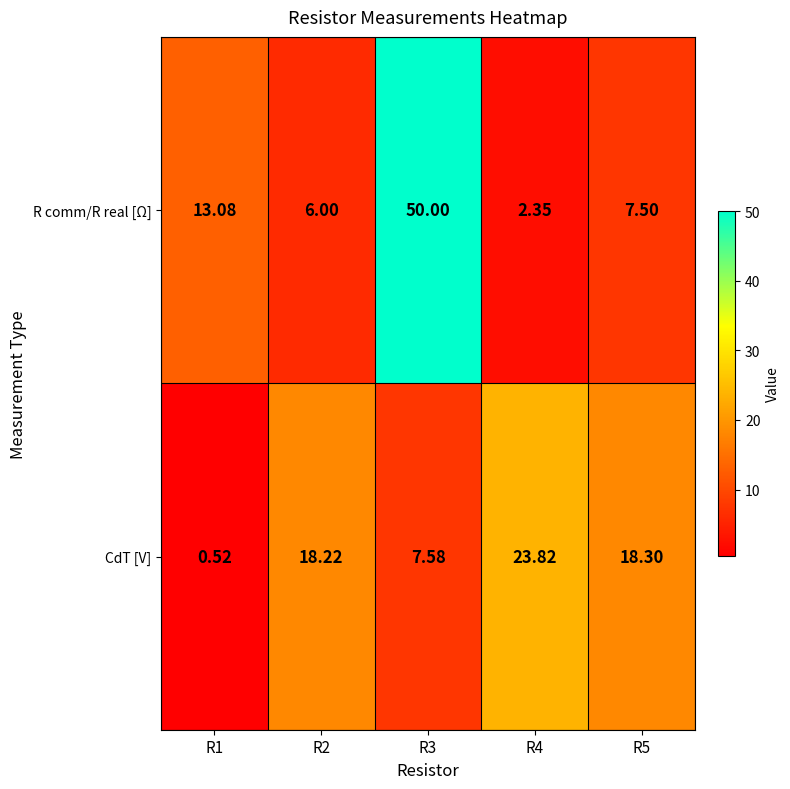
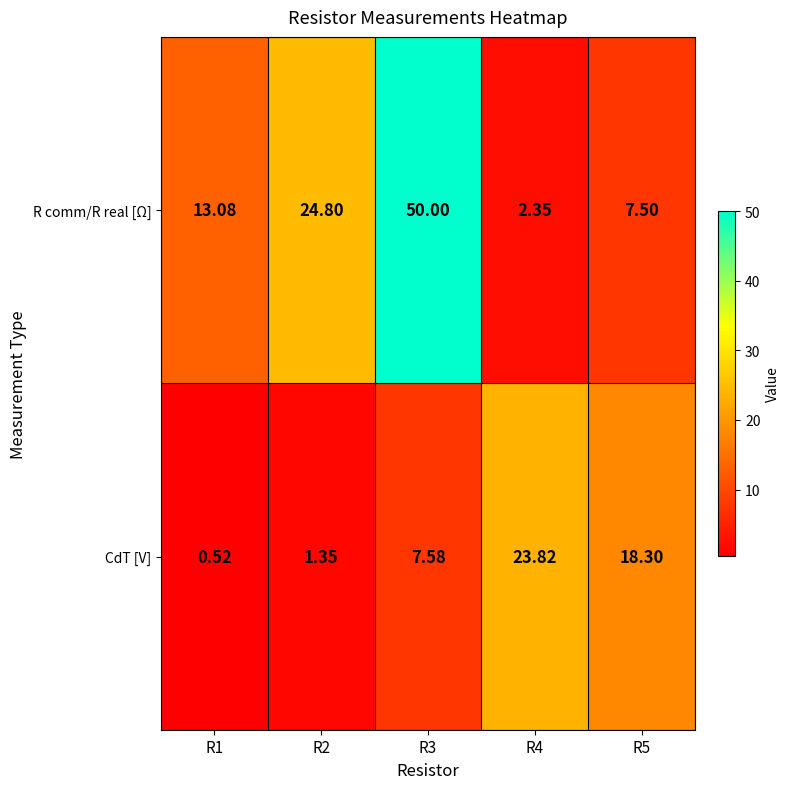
  {
    "R comm/R real [Ω]": {
      "R1": 13.08,
-     "R2": 6.00,
+     "R2": 24.80,
      "R3": 50.00,
      "R4": 2.35,
      "R5": 7.50
    },
    "CdT [V]": {
      "R1": 0.52,
-     "R2": 18.22,
+     "R2": 1.35,
      "R3": 7.58,
      "R4": 23.82,
      "R5": 18.30
    }
  }
